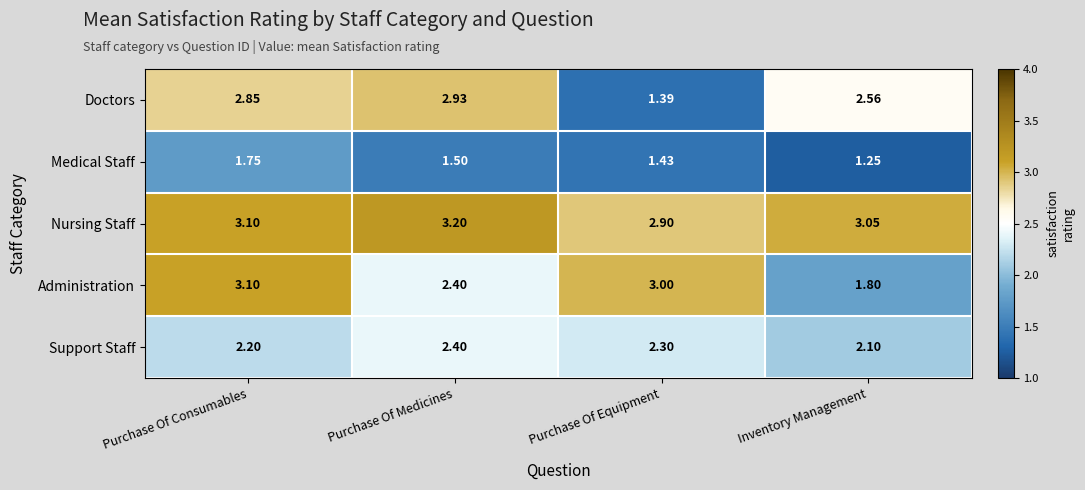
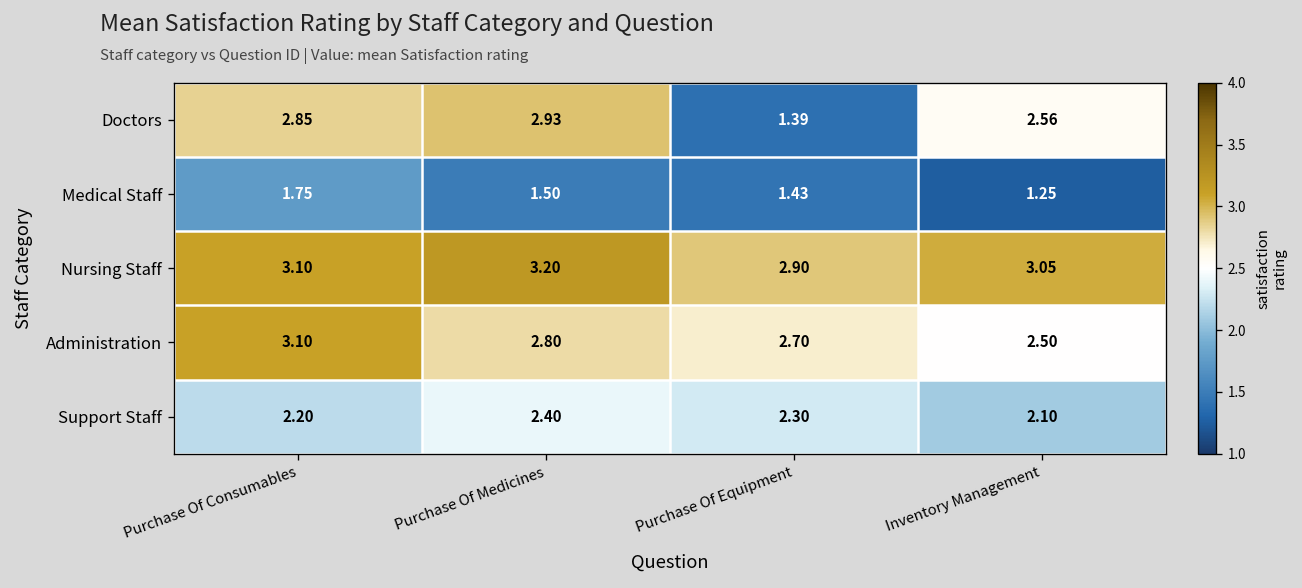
  {
    "Doctors": {
      "Purchase Of Consumables": 2.85,
      "Purchase Of Medicines": 2.93,
      "Purchase Of Equipment": 1.39,
      "Inventory Management": 2.56
    },
    "Medical Staff": {
      "Purchase Of Consumables": 1.75,
      "Purchase Of Medicines": 1.50,
      "Purchase Of Equipment": 1.43,
      "Inventory Management": 1.25
    },
    "Nursing Staff": {
      "Purchase Of Consumables": 3.10,
      "Purchase Of Medicines": 3.20,
      "Purchase Of Equipment": 2.90,
      "Inventory Management": 3.05
    },
    "Administration": {
      "Purchase Of Consumables": 3.10,
-     "Purchase Of Medicines": 2.40,
-     "Purchase Of Equipment": 3.00,
-     "Inventory Management": 1.80
+     "Purchase Of Medicines": 2.80,
+     "Purchase Of Equipment": 2.70,
+     "Inventory Management": 2.50
    },
    "Support Staff": {
      "Purchase Of Consumables": 2.20,
      "Purchase Of Medicines": 2.40,
      "Purchase Of Equipment": 2.30,
      "Inventory Management": 2.10
    }
  }
